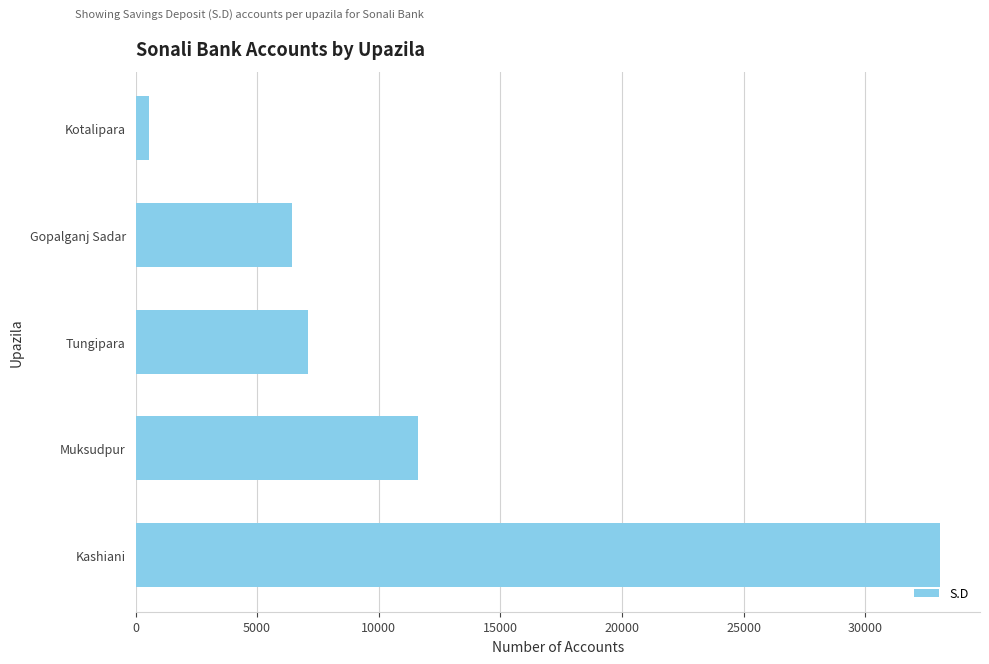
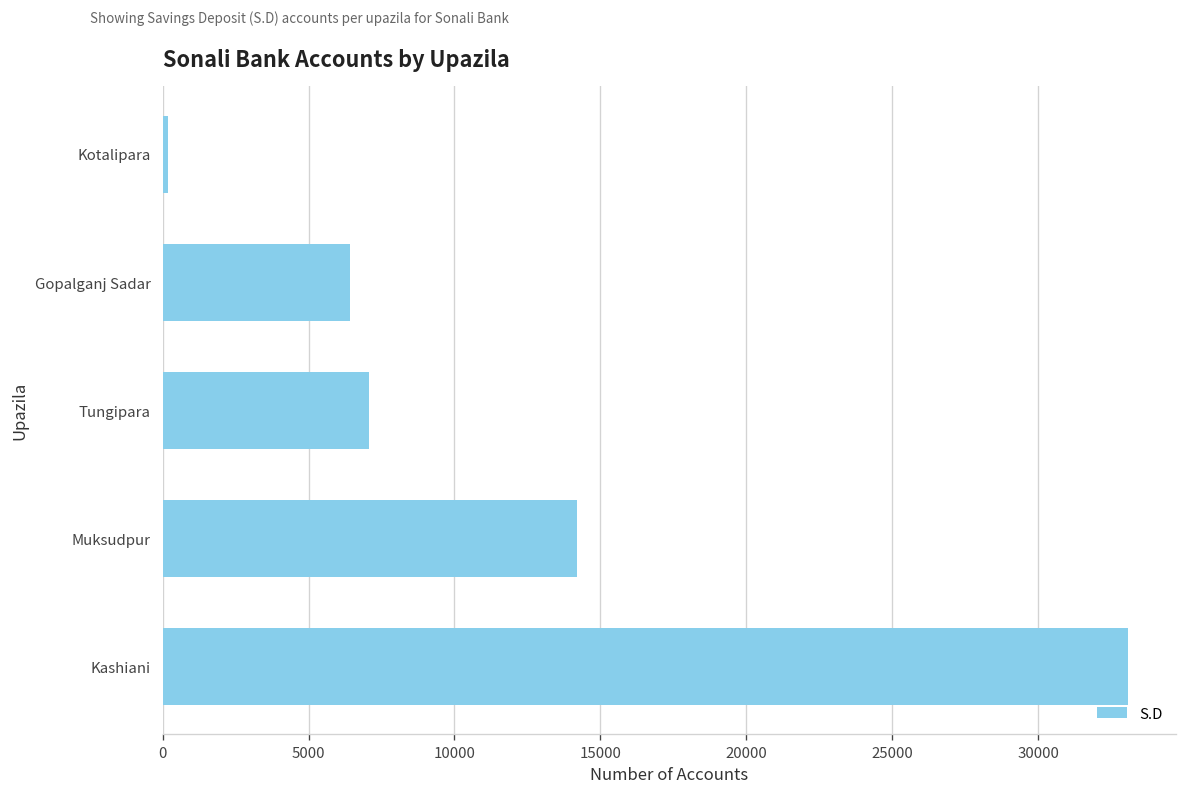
  {
-   "Kotalipara": 600,
+   "Kotalipara": 200,
    "Gopalganj Sadar": 6400,
    "Tungipara": 7100,
-   "Muksudpur": 11600,
+   "Muksudpur": 14200,
    "Kashiani": 33100
  }
